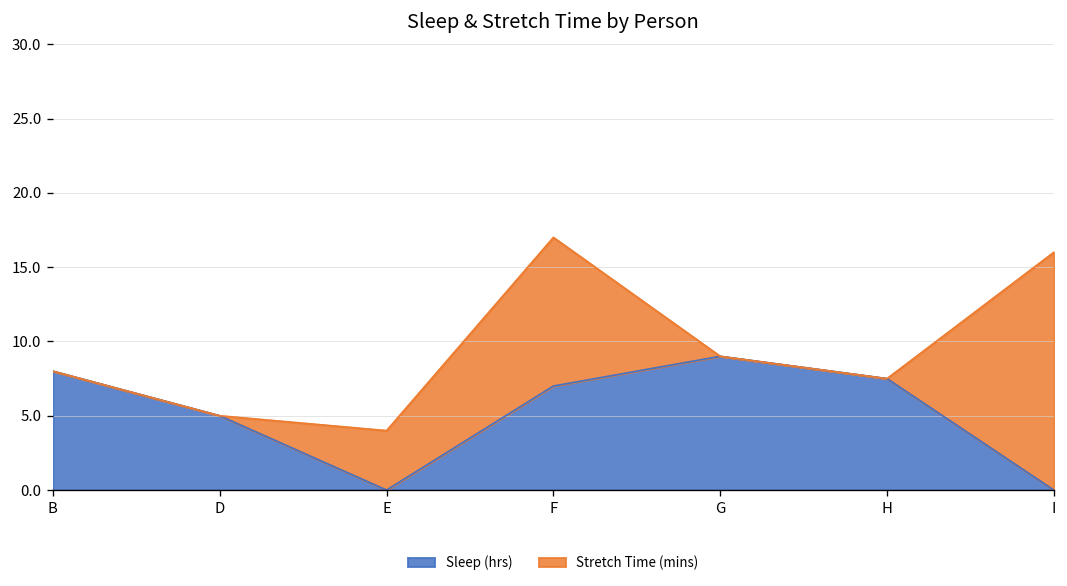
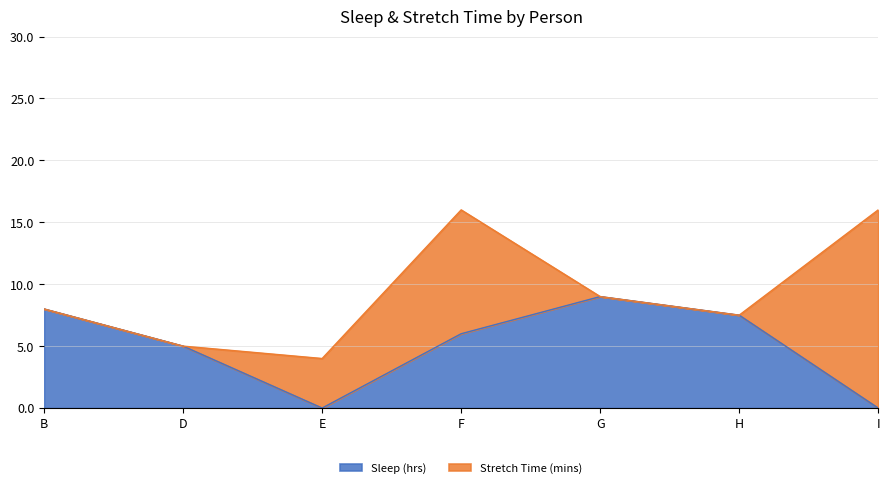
  {
    "Sleep (hrs)": {
      "E": 0,
-     "F": 7,
+     "F": 6,
      "I": 0
    },
    "Stretch Time (mins)": {
      "E": 4,
      "F": 10,
      "I": 16
    }
  }
